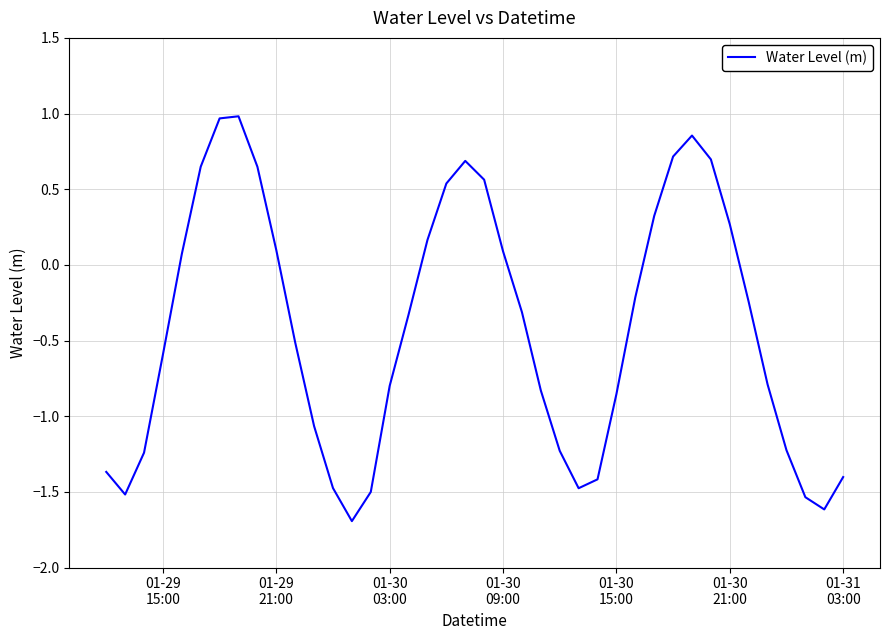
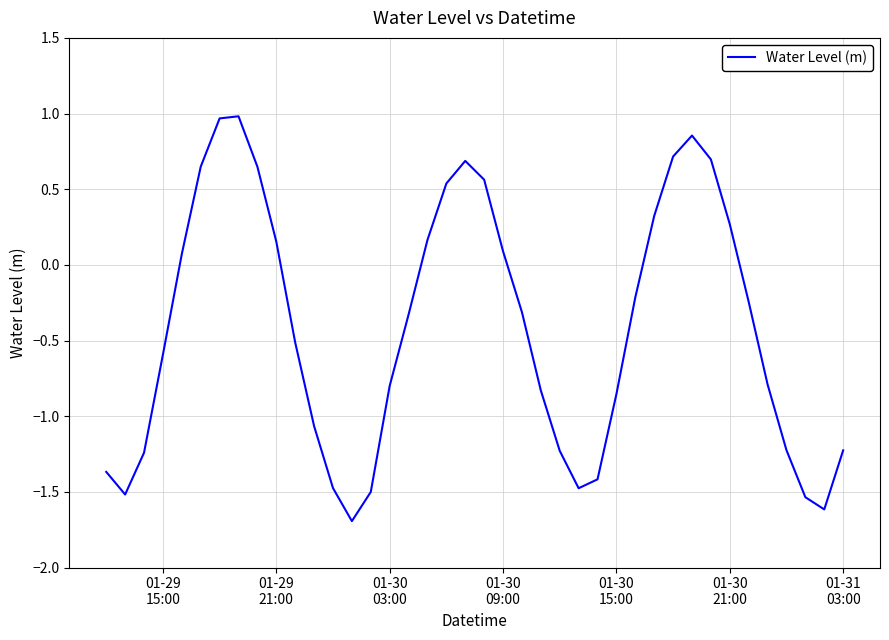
  {
    "01-29 15:00": -0.59,
-   "01-29 21:00": 0.10,
+   "01-29 21:00": 0.15,
    "01-30 03:00": -0.80,
    "01-30 09:00": 0.09,
    "01-30 15:00": -0.85,
    "01-30 21:00": 0.27,
-   "01-31 03:00": -1.40
+   "01-31 03:00": -1.23
  }
